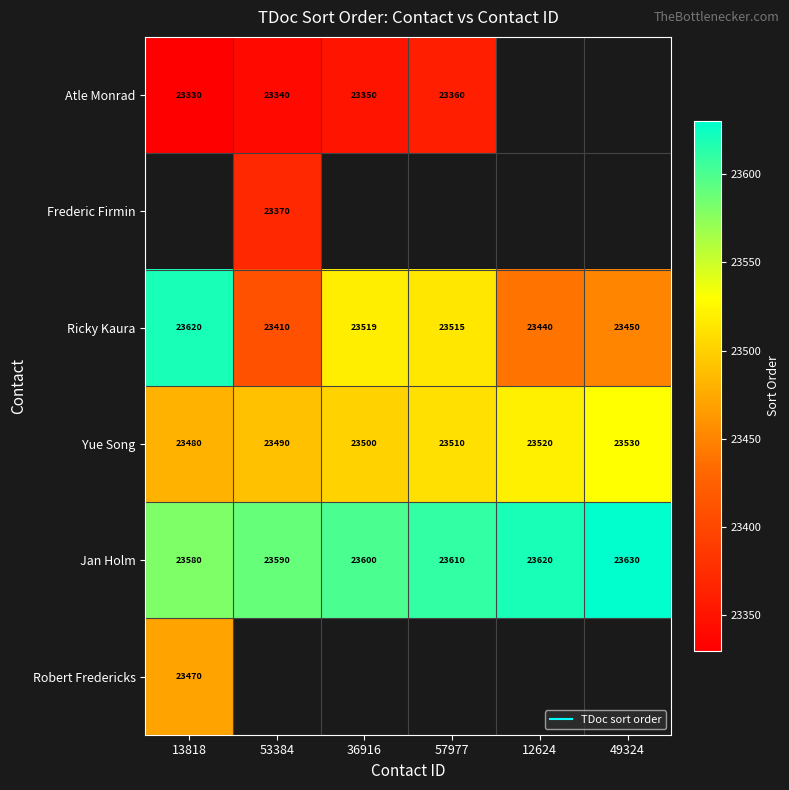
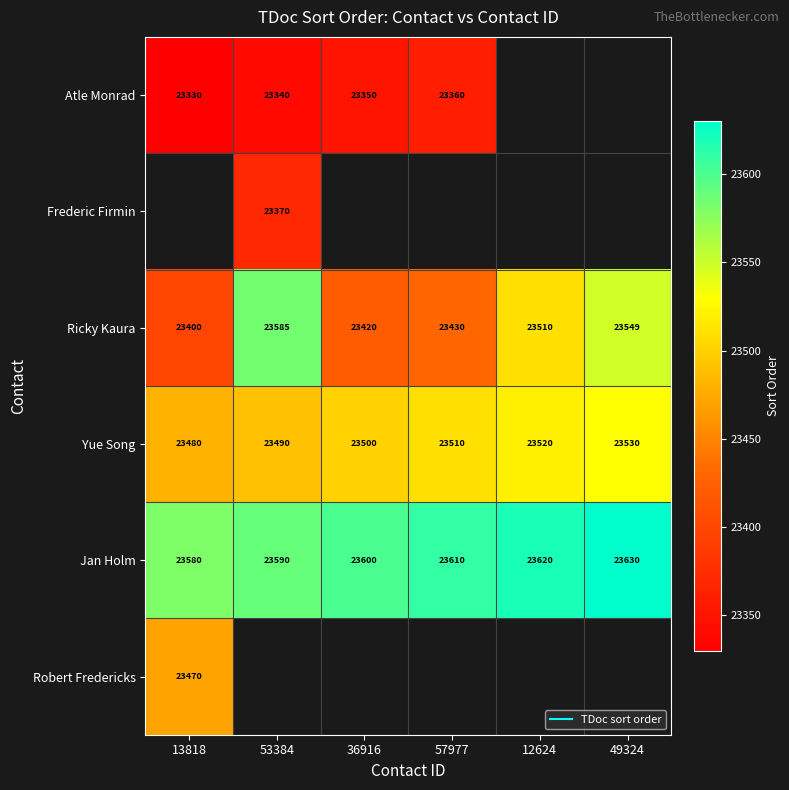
  {
    "Atle Monrad": {
      "13818": 23330,
      "53384": 23340,
      "36916": 23350,
      "57977": 23360
    },
    "Frederic Firmin": {
      "53384": 23370
    },
    "Ricky Kaura": {
-     "13818": 23620,
-     "53384": 23410,
-     "36916": 23519,
-     "57977": 23515,
-     "12624": 23440,
-     "49324": 23450
+     "13818": 23400,
+     "53384": 23585,
+     "36916": 23420,
+     "57977": 23430,
+     "12624": 23510,
+     "49324": 23549
    },
    "Yue Song": {
      "13818": 23480,
      "53384": 23490,
      "36916": 23500,
      "57977": 23510,
      "12624": 23520,
      "49324": 23530
    },
    "Jan Holm": {
      "13818": 23580,
      "53384": 23590,
      "36916": 23600,
      "57977": 23610,
      "12624": 23620,
      "49324": 23630
    },
    "Robert Fredericks": {
      "13818": 23470
    }
  }
